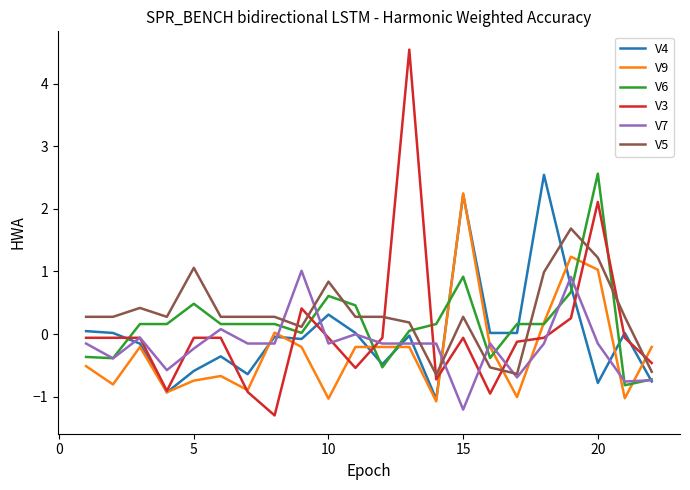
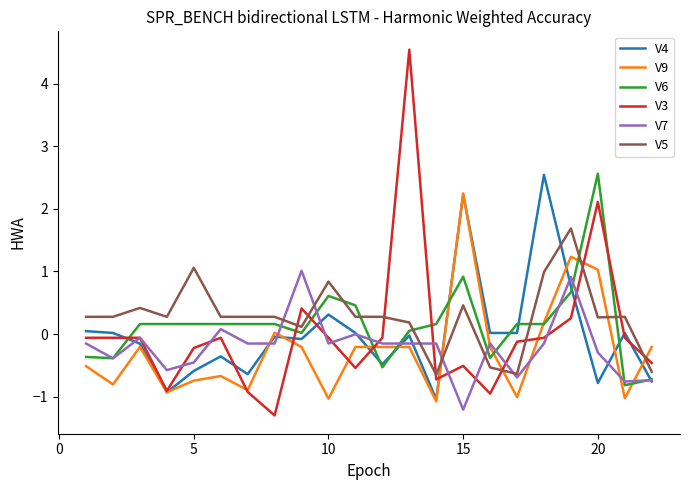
  {
    "V4": {
      "5": -0.6,
      "10": 0.3,
      "20": -0.8
    },
    "V9": {
      "5": -0.7,
      "10": -1.0,
      "20": 1.0
    },
    "V6": {
-     "5": 0.5,
+     "5": 0.2,
      "10": 0.6,
      "15": 0.9,
      "20": 2.6
    },
    "V3": {
-     "5": -0.1,
+     "5": -0.2,
      "10": -0.1,
-     "15": -0.1,
+     "15": -0.5,
      "20": 2.1
    },
    "V7": {
-     "5": -0.2,
+     "5": -0.5,
      "10": -0.2,
      "15": -1.2,
-     "20": -0.2
+     "20": -0.3
    },
    "V5": {
      "5": 1.1,
      "10": 0.8,
-     "15": 0.3,
-     "20": 1.2
+     "15": 0.5,
+     "20": 0.3
    }
  }
